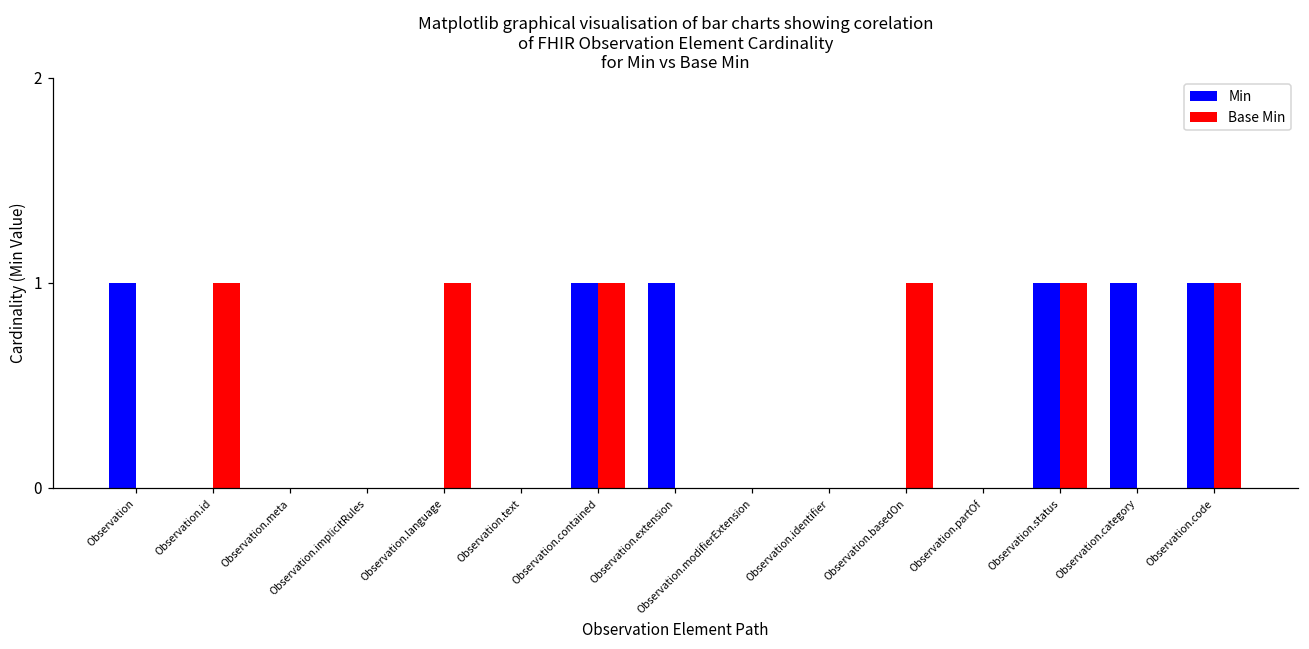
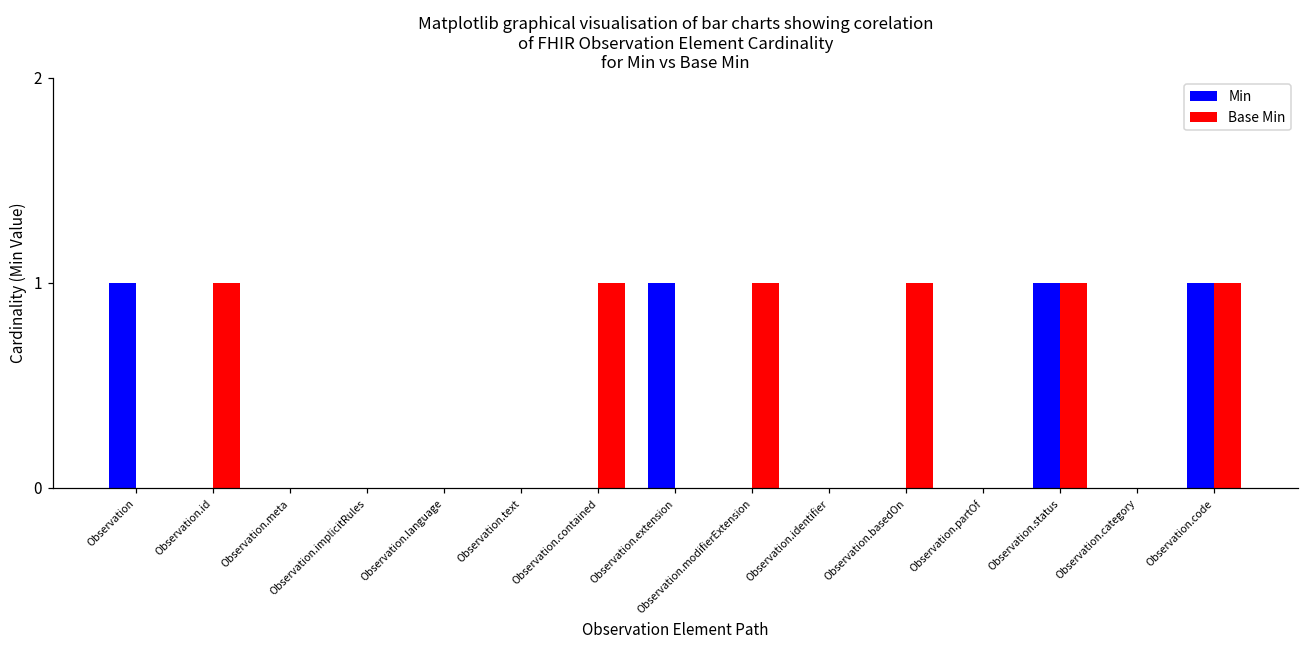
  {
    "Min": {
      "Observation": 1,
      "Observation.id": 0,
      "Observation.meta": 0,
      "Observation.implicitRules": 0,
      "Observation.language": 0,
      "Observation.text": 0,
-     "Observation.contained": 1,
+     "Observation.contained": 0,
      "Observation.extension": 1,
      "Observation.modifierExtension": 0,
      "Observation.identifier": 0,
      "Observation.basedOn": 0,
      "Observation.partOf": 0,
      "Observation.status": 1,
-     "Observation.category": 1,
+     "Observation.category": 0,
      "Observation.code": 1
    },
    "Base Min": {
      "Observation": 0,
      "Observation.id": 1,
      "Observation.meta": 0,
      "Observation.implicitRules": 0,
-     "Observation.language": 1,
+     "Observation.language": 0,
      "Observation.text": 0,
      "Observation.contained": 1,
      "Observation.extension": 0,
-     "Observation.modifierExtension": 0,
+     "Observation.modifierExtension": 1,
      "Observation.identifier": 0,
      "Observation.basedOn": 1,
      "Observation.partOf": 0,
      "Observation.status": 1,
      "Observation.category": 0,
      "Observation.code": 1
    }
  }
